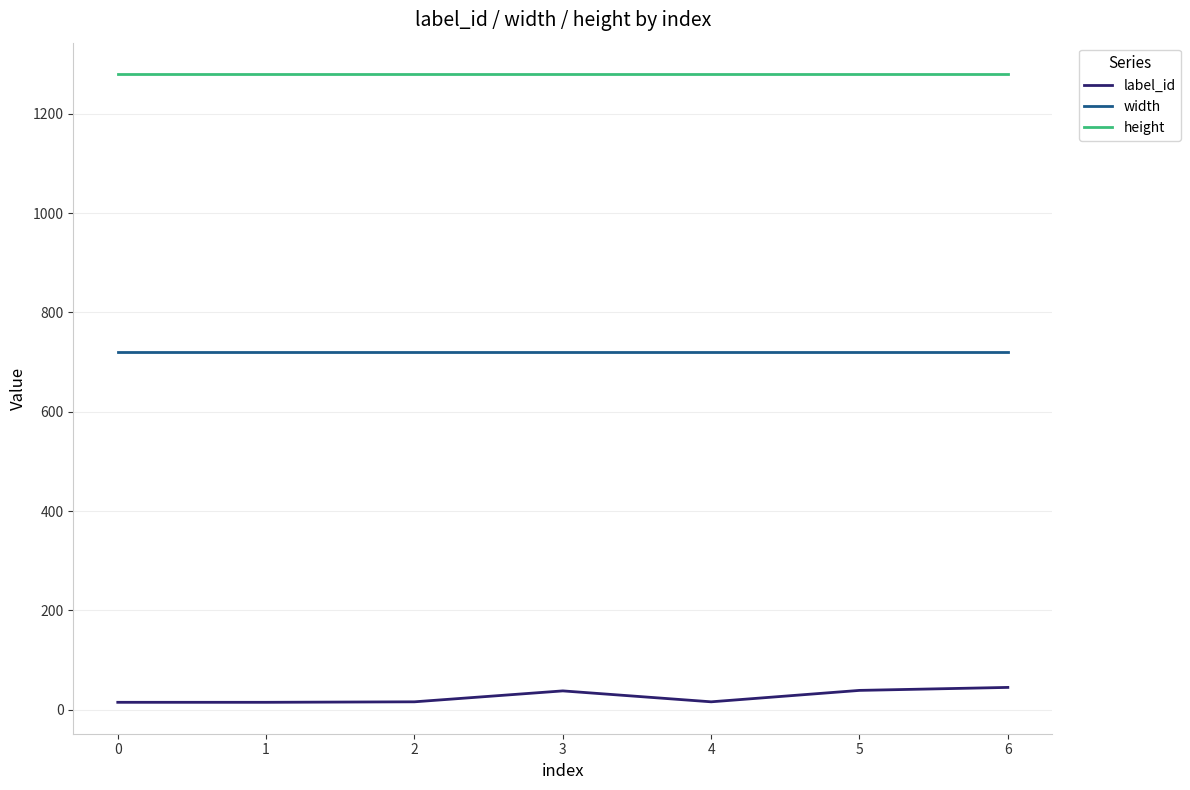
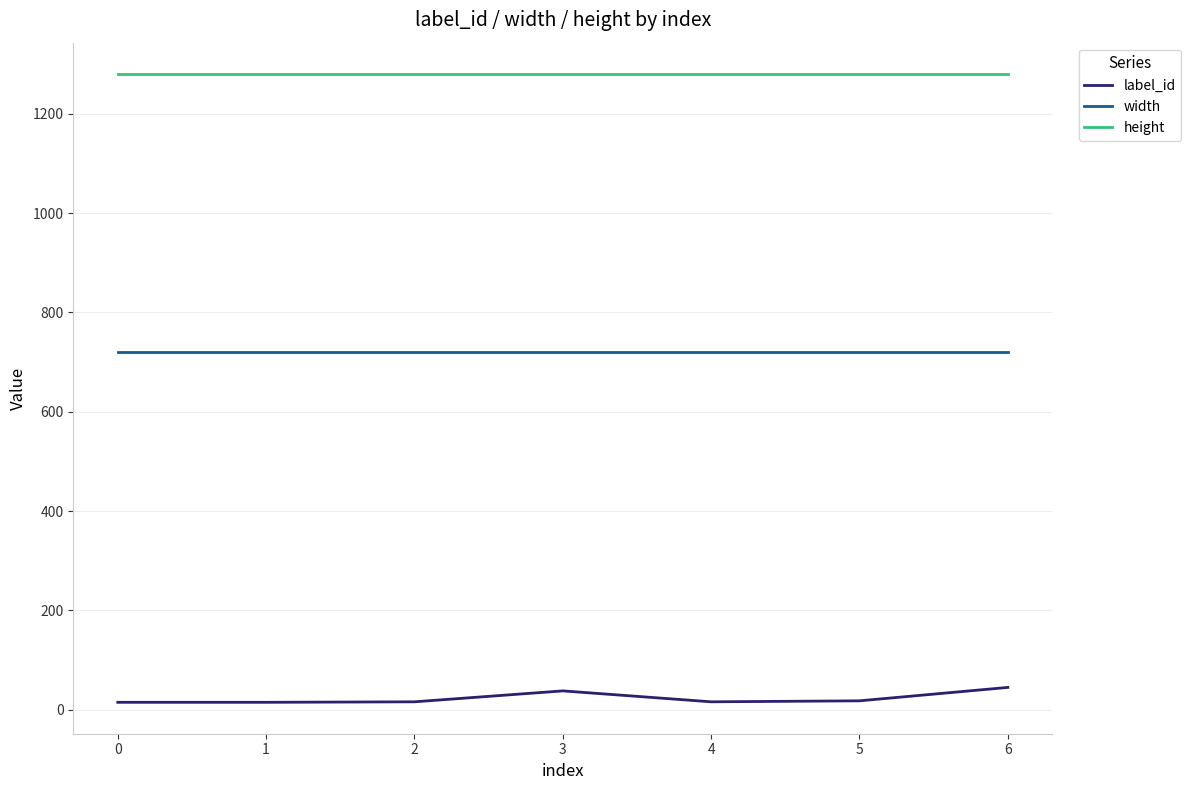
  {
    "label_id": {
      "0": 20,
      "1": 20,
      "2": 20,
      "3": 40,
      "4": 20,
-     "5": 40,
+     "5": 20,
      "6": 50
    },
    "width": {
      "0": 720,
      "1": 720,
      "2": 720,
      "3": 720,
      "4": 720,
      "5": 720,
      "6": 720
    },
    "height": {
      "0": 1280,
      "1": 1280,
      "2": 1280,
      "3": 1280,
      "4": 1280,
      "5": 1280,
      "6": 1280
    }
  }
